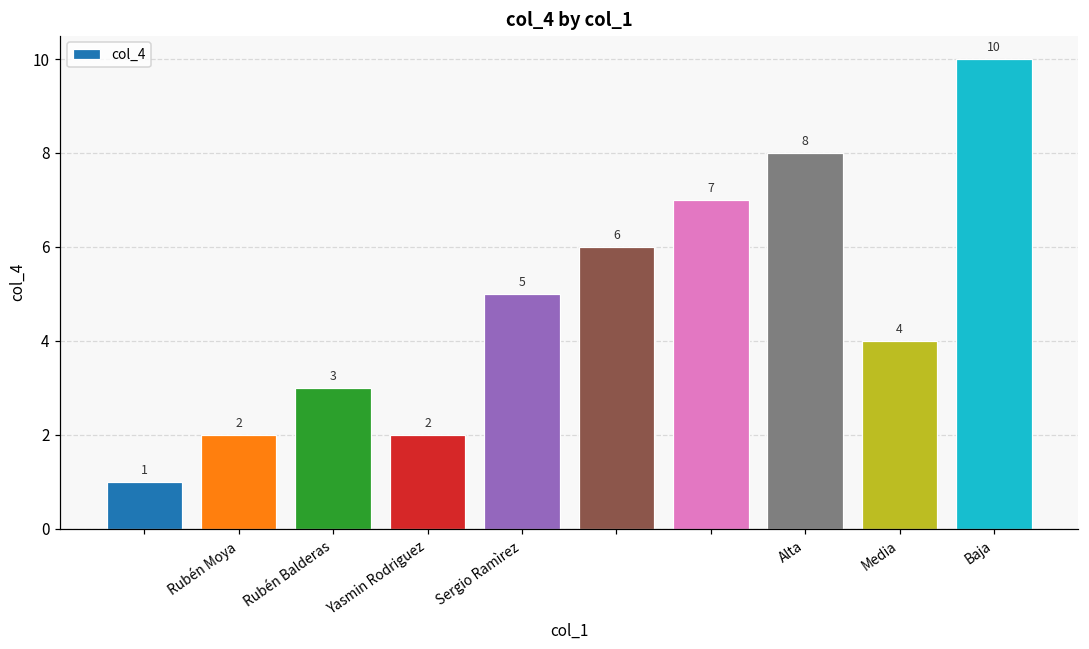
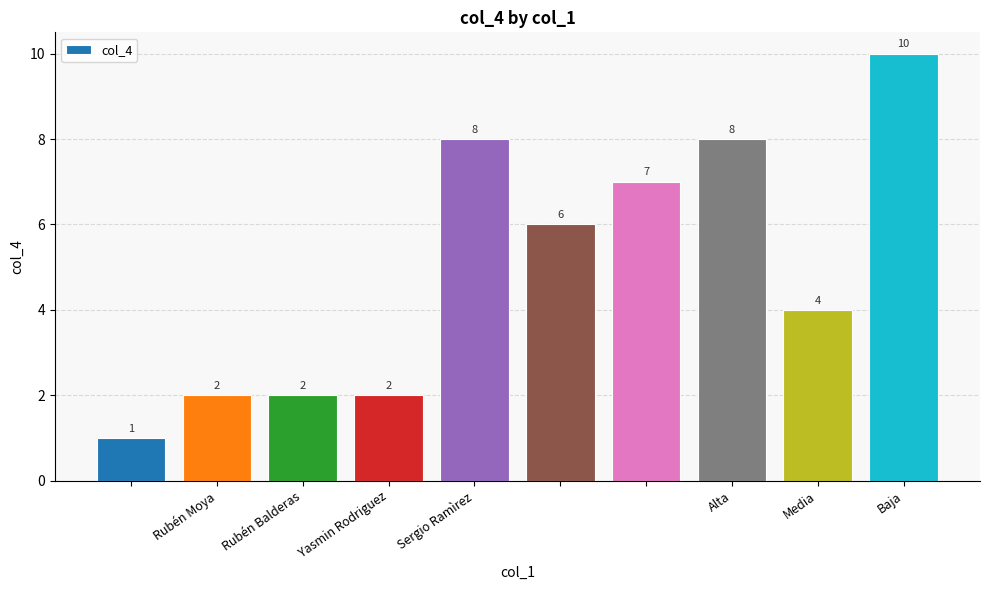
  {
    "Rubén Moya": 2,
-   "Rubén Balderas": 3,
+   "Rubén Balderas": 2,
    "Yasmin Rodriguez": 2,
-   "Sergio Ramìrez": 5,
+   "Sergio Ramìrez": 8,
    "Alta": 8,
    "Media": 4,
    "Baja": 10
  }
